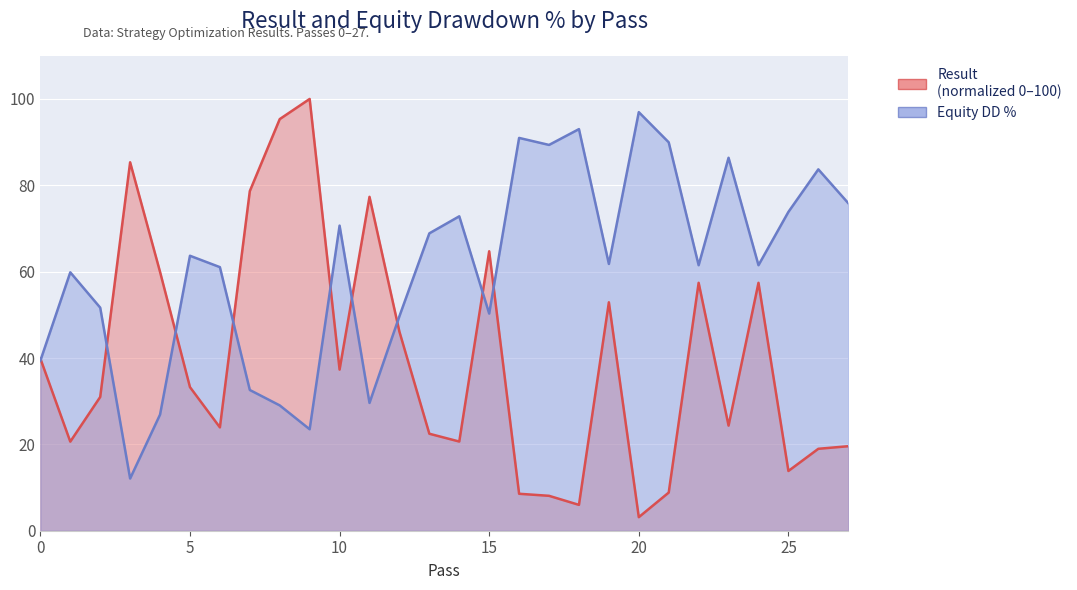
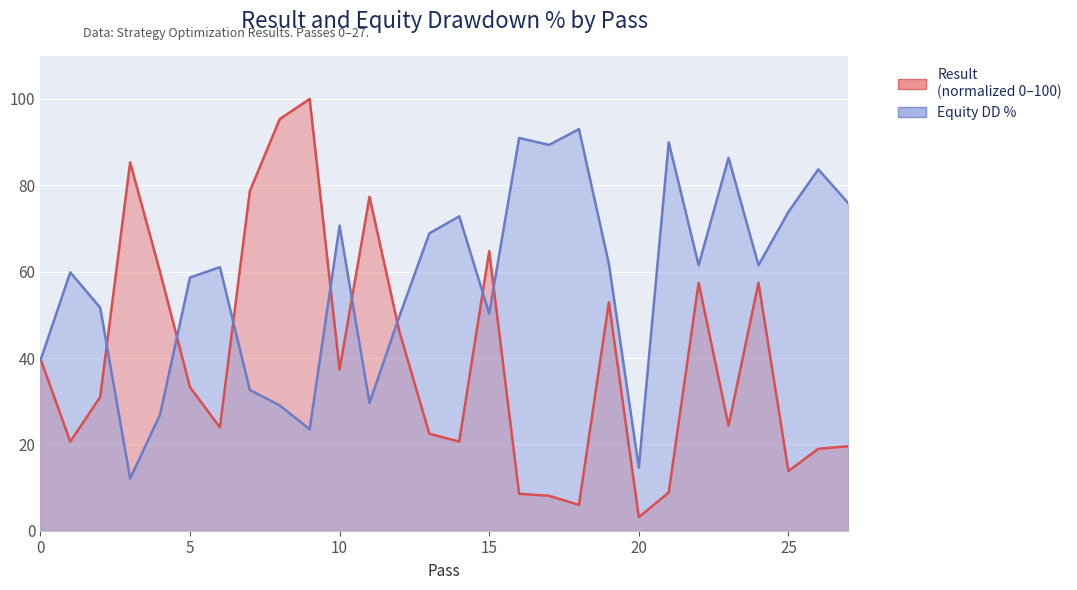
  {
    "Equity DD %": {
-     "5": 64,
+     "5": 59,
      "10": 71,
      "15": 50,
-     "20": 97,
+     "20": 15,
      "25": 74
    }
  }
